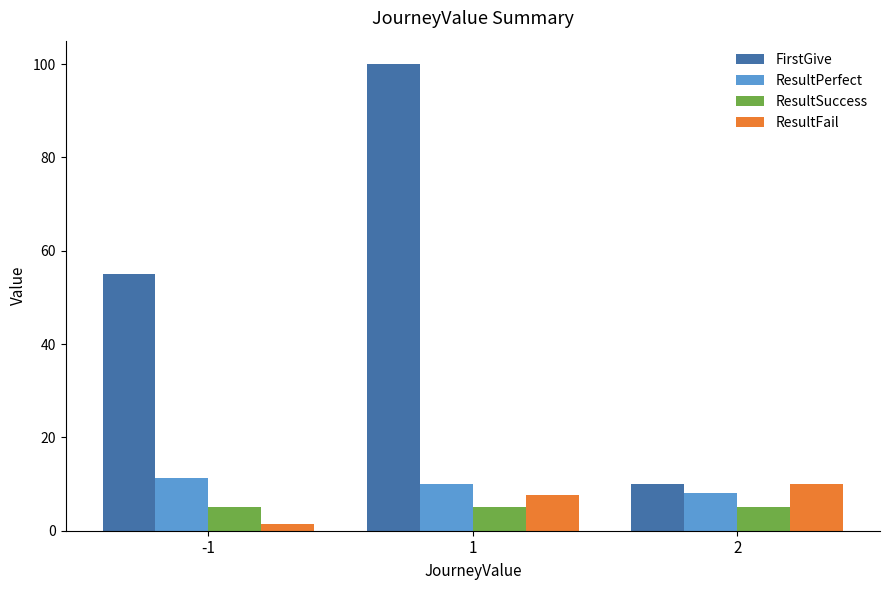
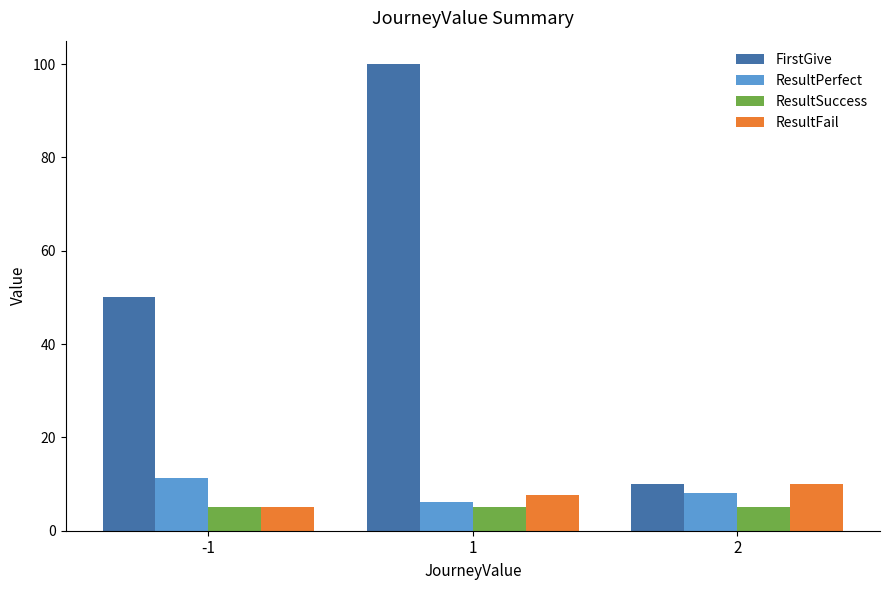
  {
    "FirstGive": {
-     "-1": 55,
+     "-1": 50,
      "1": 100,
      "2": 10
    },
    "ResultPerfect": {
      "-1": 11,
-     "1": 10,
+     "1": 6,
      "2": 8
    },
    "ResultSuccess": {
      "-1": 5,
      "1": 5,
      "2": 5
    },
    "ResultFail": {
-     "-1": 1,
+     "-1": 5,
      "1": 8,
      "2": 10
    }
  }
